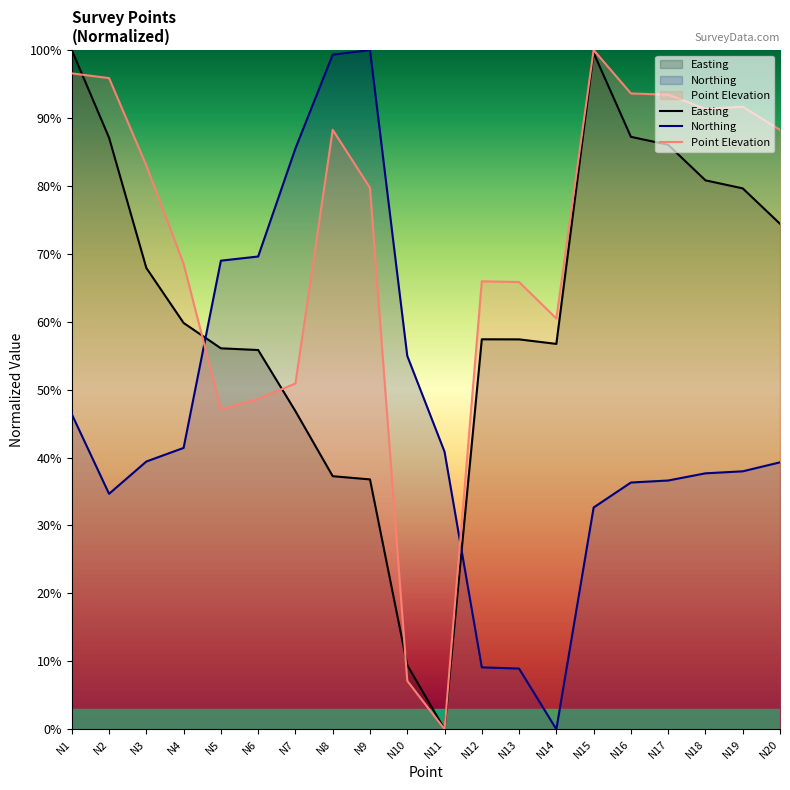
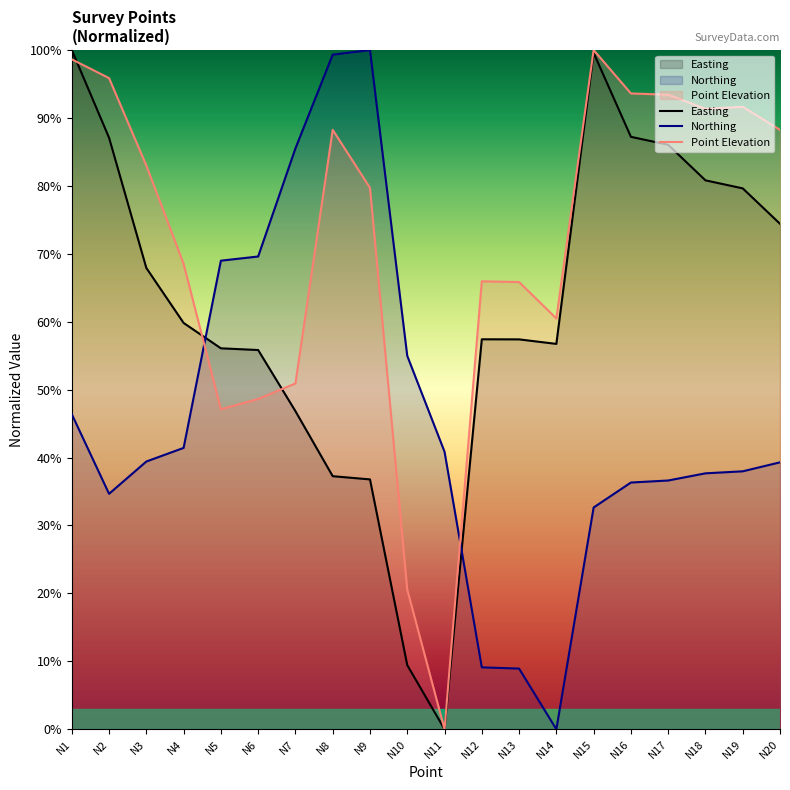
  {
    "Point Elevation": {
-     "N1": "97%",
+     "N1": "99%",
      "N2": "96%",
      "N3": "83%",
      "N4": "69%",
      "N5": "47%",
      "N6": "49%",
      "N7": "51%",
      "N8": "88%",
      "N9": "80%",
-     "N10": "7%",
+     "N10": "21%",
      "N12": "66%",
      "N13": "66%",
      "N14": "60%",
      "N15": "100%",
      "N16": "94%",
      "N20": "88%"
    }
  }
